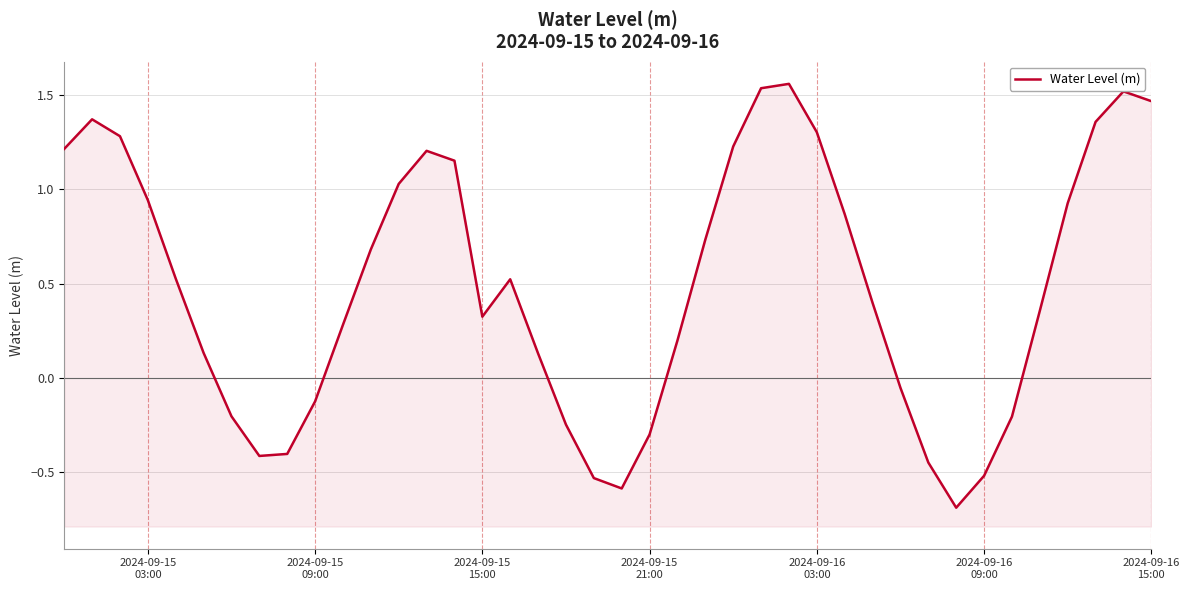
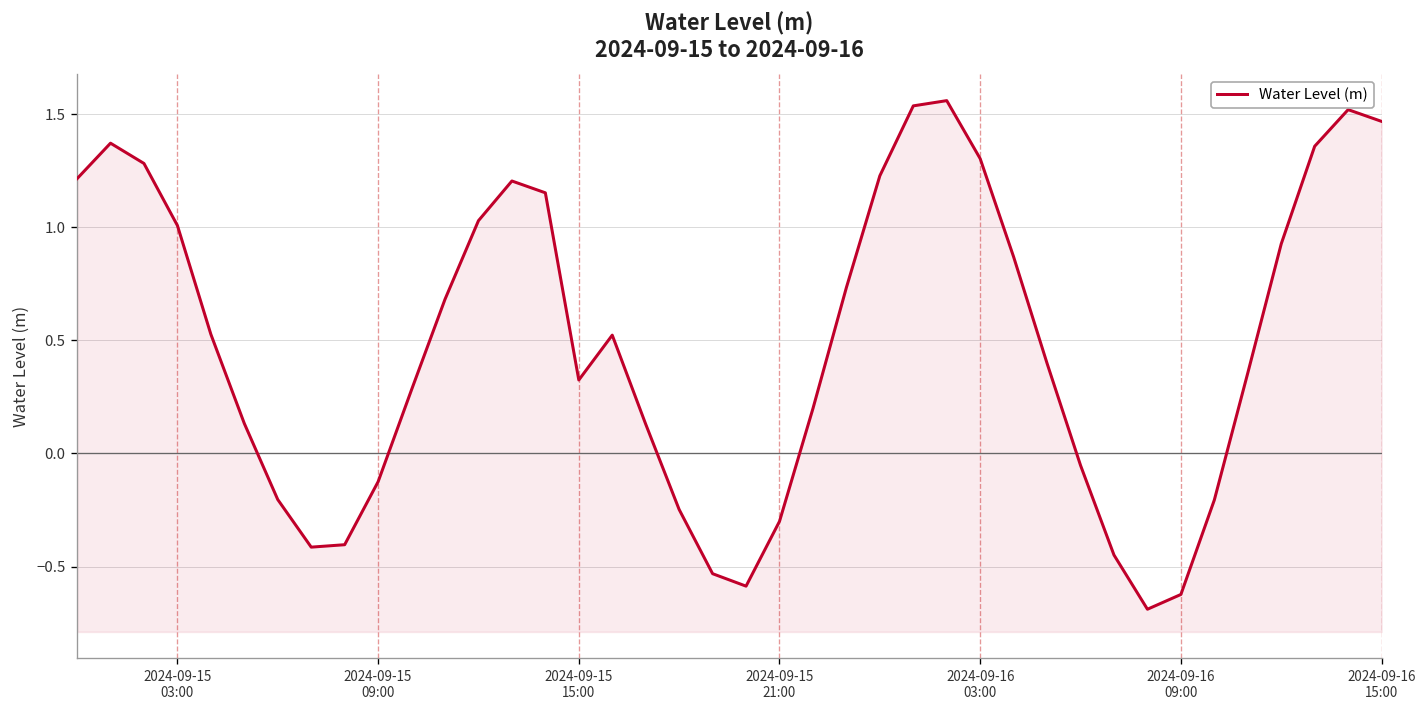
  {
-   "2024-09-15 03:00": 0.94,
+   "2024-09-15 03:00": 1.01,
    "2024-09-15 09:00": -0.13,
    "2024-09-15 15:00": 0.32,
    "2024-09-15 21:00": -0.30,
    "2024-09-16 03:00": 1.30,
-   "2024-09-16 09:00": -0.52,
+   "2024-09-16 09:00": -0.62,
    "2024-09-16 15:00": 1.47
  }
